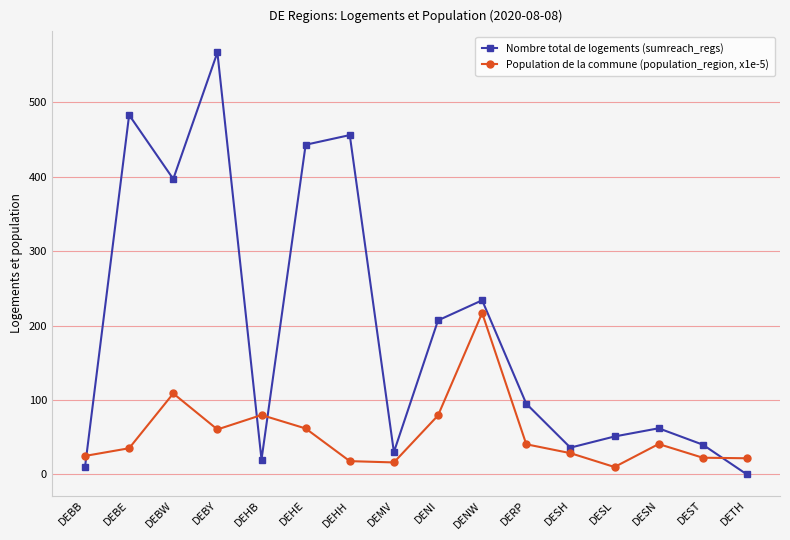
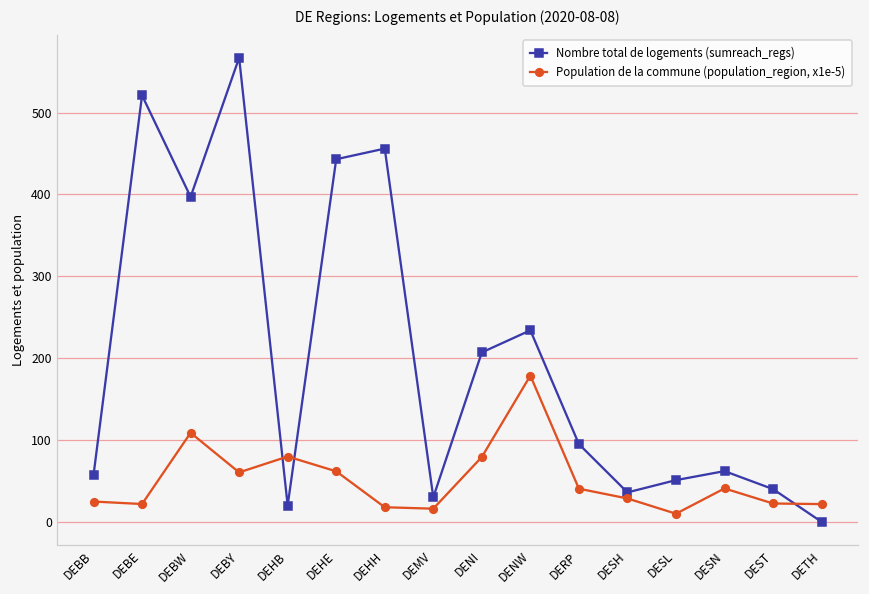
  {
    "Nombre total de logements (sumreach_regs)": {
-     "DEBB": 10,
-     "DEBE": 480,
+     "DEBB": 60,
+     "DEBE": 520,
      "DEBW": 400,
      "DEBY": 570,
      "DEHB": 20,
      "DEHE": 440,
      "DEHH": 460,
      "DEMV": 30,
      "DENI": 210,
      "DENW": 230,
      "DERP": 100,
      "DESH": 40,
      "DESL": 50,
      "DESN": 60,
      "DEST": 40,
      "DETH": 0
    },
    "Population de la commune (population_region, x1e-5)": {
      "DEBB": 20,
-     "DEBE": 40,
+     "DEBE": 20,
      "DEBW": 110,
      "DEBY": 60,
      "DEHB": 80,
      "DEHE": 60,
      "DEHH": 20,
      "DEMV": 20,
      "DENI": 80,
-     "DENW": 220,
+     "DENW": 180,
      "DERP": 40,
      "DESH": 30,
      "DESL": 10,
      "DESN": 40,
      "DEST": 20,
      "DETH": 20
    }
  }
